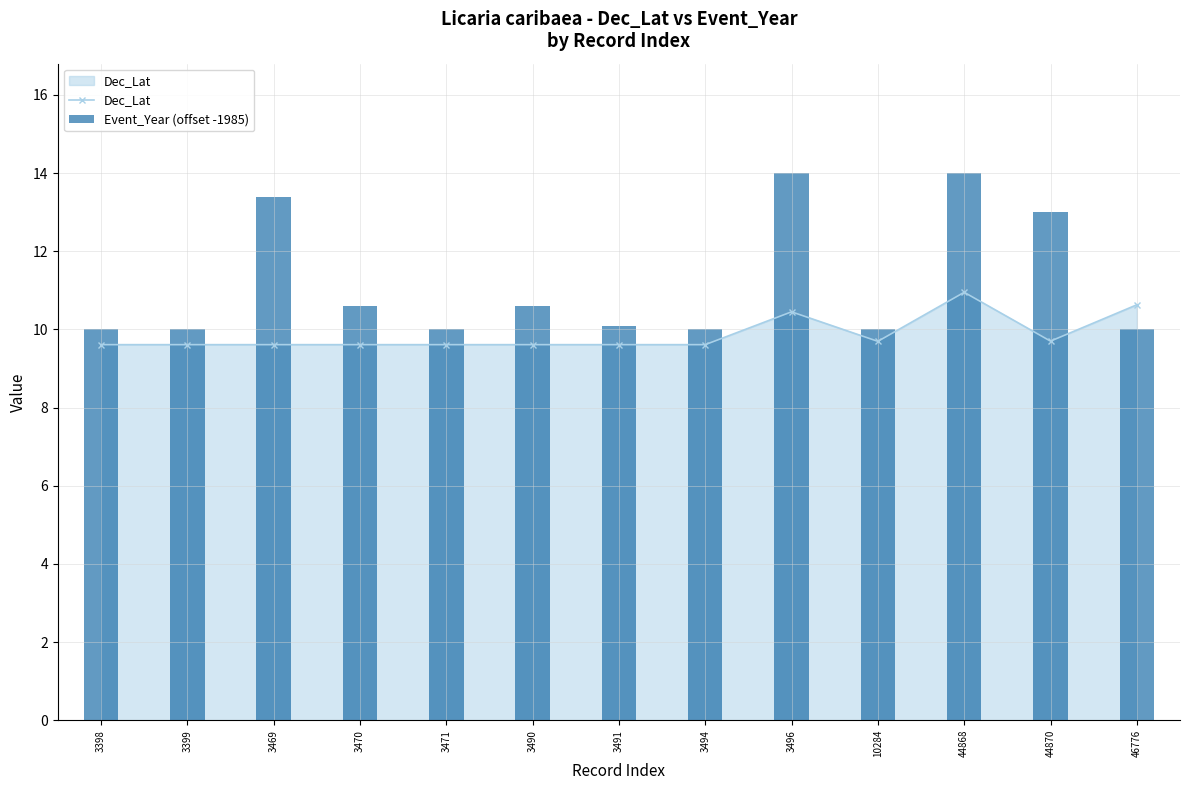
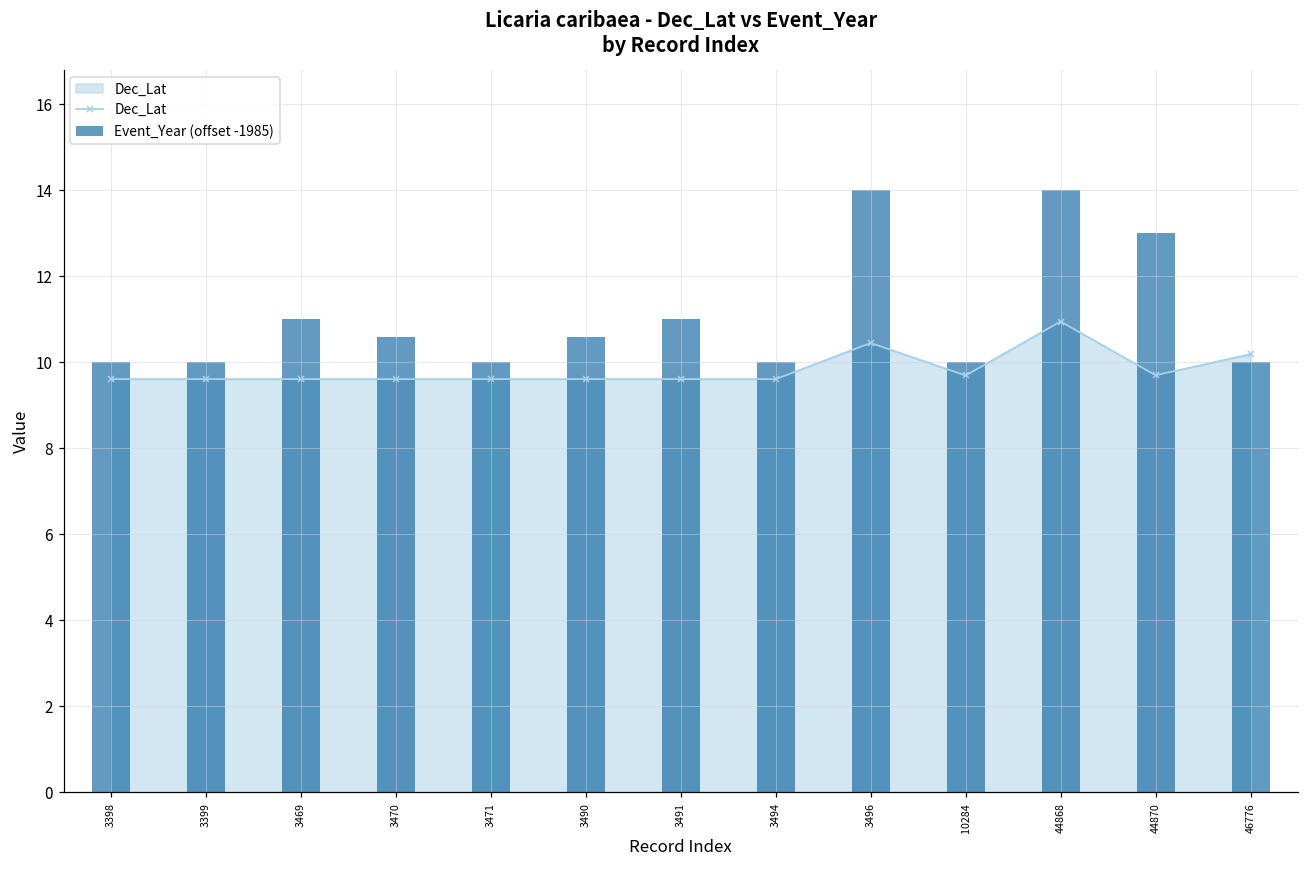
  {
    "Dec_Lat": {
      "3398": 9.6,
      "3399": 9.6,
      "3469": 9.6,
      "3470": 9.6,
      "3471": 9.6,
      "3490": 9.6,
      "3491": 9.6,
      "3494": 9.6,
      "3496": 10.5,
      "10284": 9.7,
      "44868": 11.0,
      "44870": 9.7,
-     "46776": 10.6
+     "46776": 10.2
    },
    "Event_Year (offset -1985)": {
      "3398": 10.0,
      "3399": 10.0,
-     "3469": 13.4,
+     "3469": 11.0,
      "3470": 10.6,
      "3471": 10.0,
      "3490": 10.6,
-     "3491": 10.1,
+     "3491": 11.0,
      "3494": 10.0,
      "3496": 14.0,
      "10284": 10.0,
      "44868": 14.0,
      "44870": 13.0,
      "46776": 10.0
    }
  }
